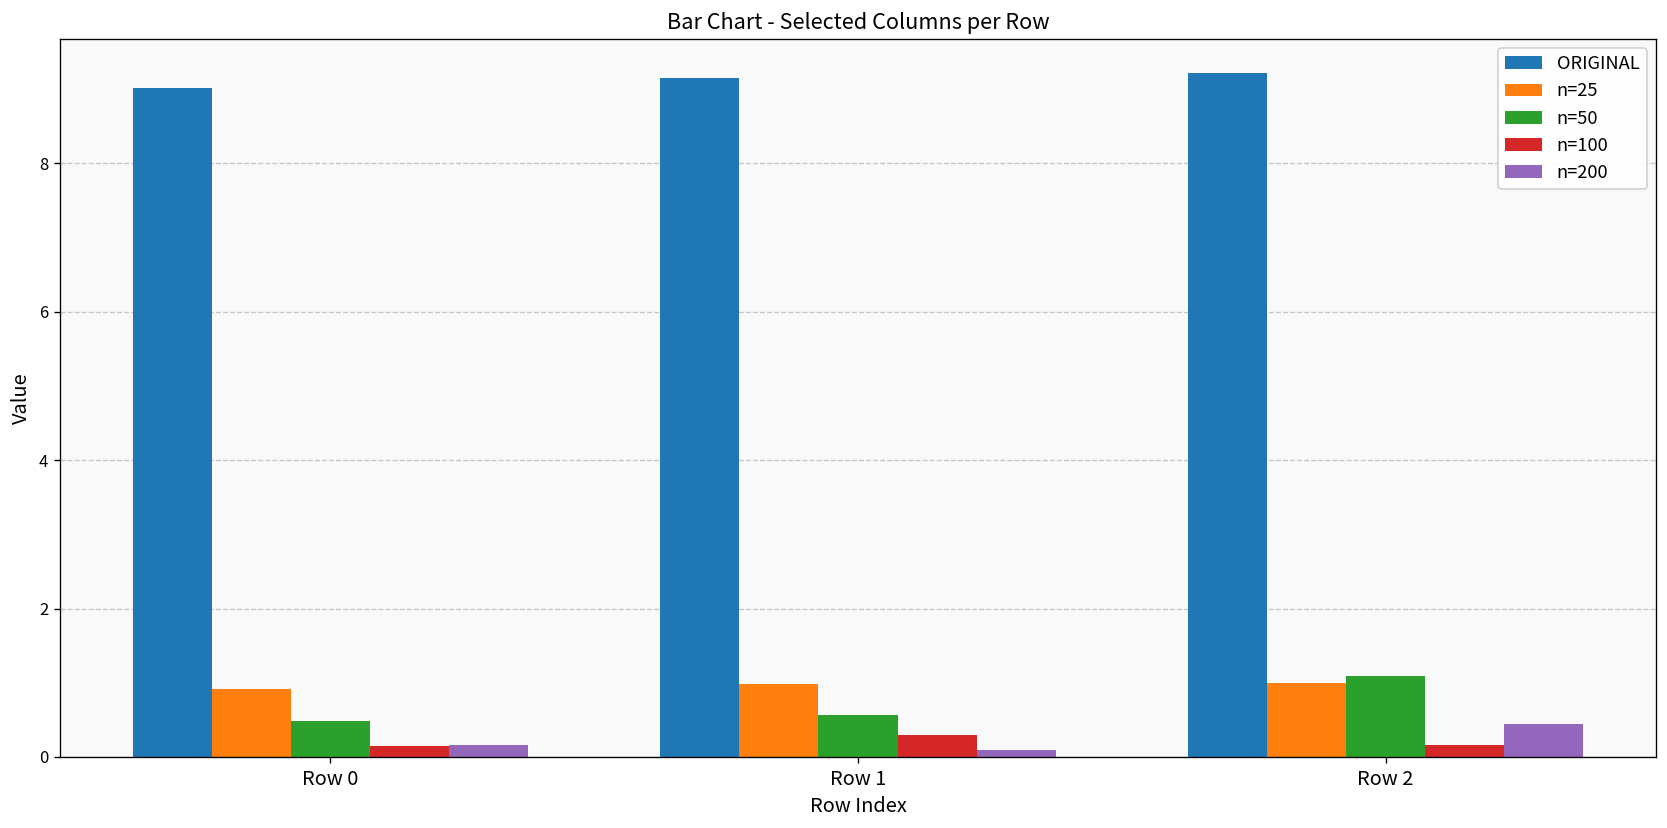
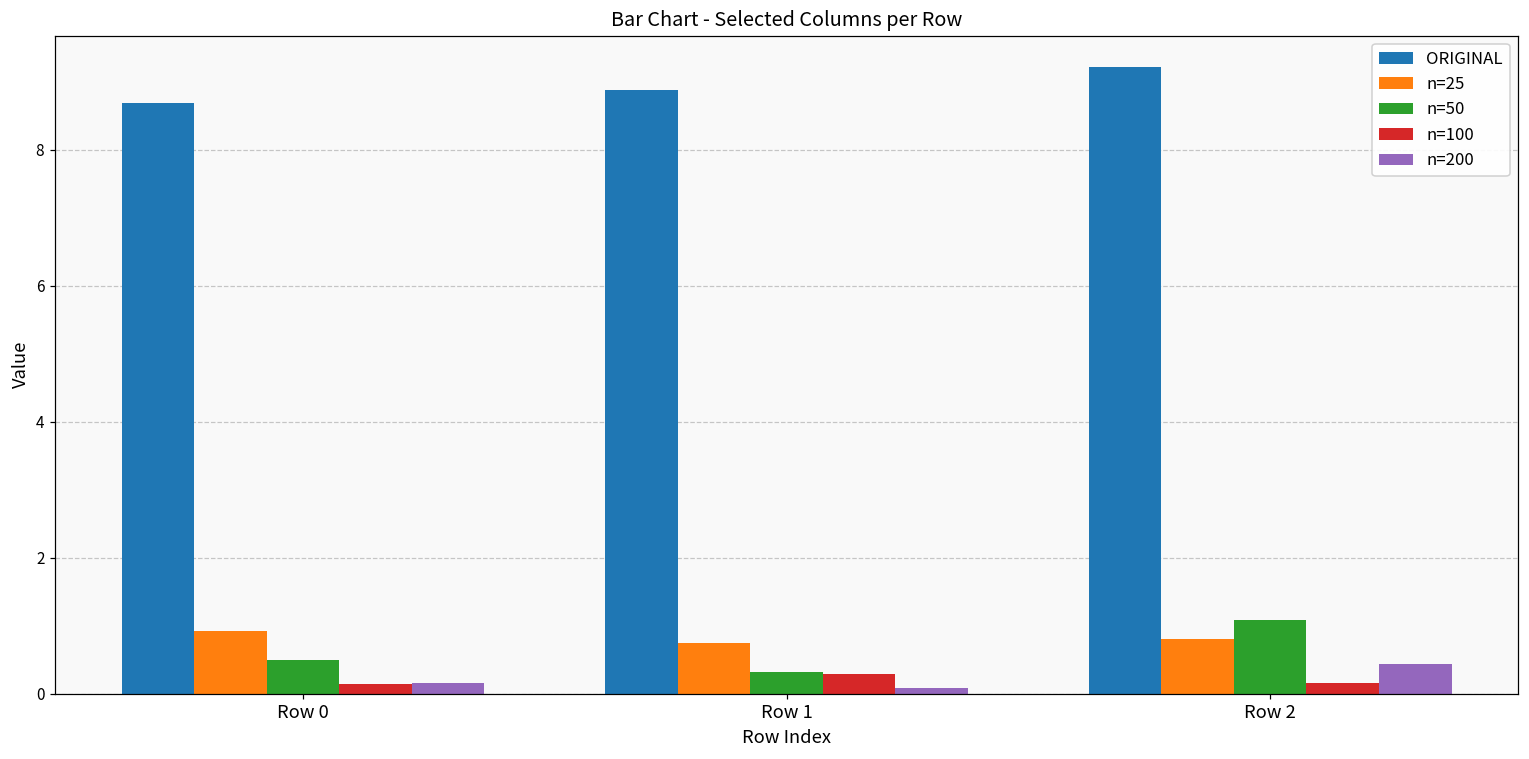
  {
    "ORIGINAL": {
-     "Row 0": 9.0,
-     "Row 1": 9.1,
+     "Row 0": 8.7,
+     "Row 1": 8.9,
      "Row 2": 9.2
    },
    "n=25": {
      "Row 0": 0.9,
-     "Row 1": 1.0,
-     "Row 2": 1.0
+     "Row 1": 0.7,
+     "Row 2": 0.8
    },
    "n=50": {
      "Row 0": 0.5,
-     "Row 1": 0.6,
+     "Row 1": 0.3,
      "Row 2": 1.1
    },
    "n=100": {
      "Row 0": 0.1,
      "Row 1": 0.3,
      "Row 2": 0.2
    },
    "n=200": {
      "Row 0": 0.2,
      "Row 1": 0.1,
      "Row 2": 0.4
    }
  }
